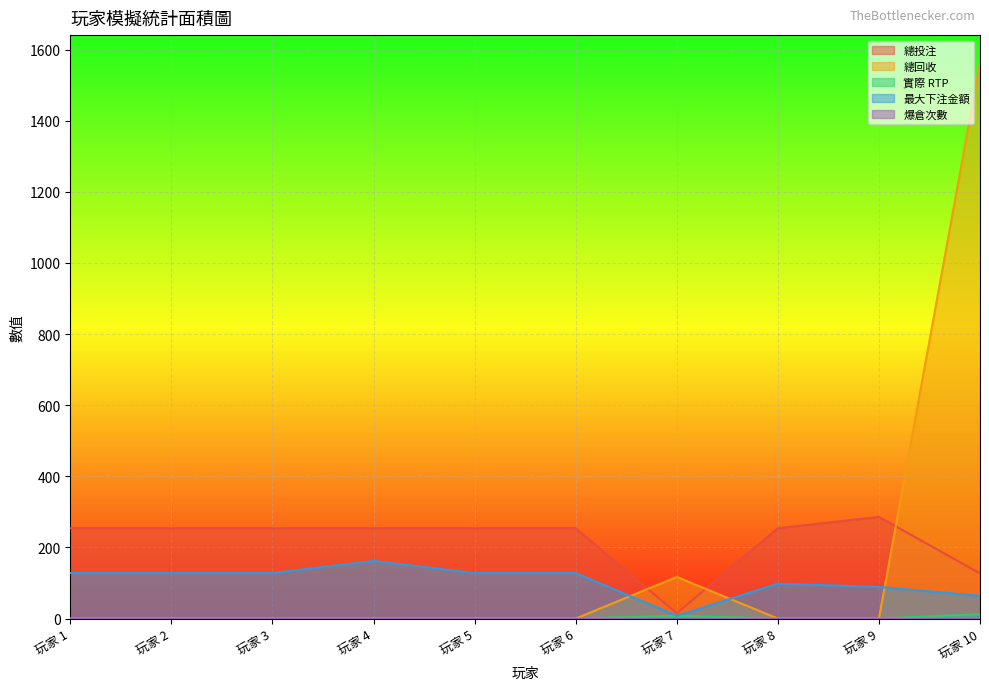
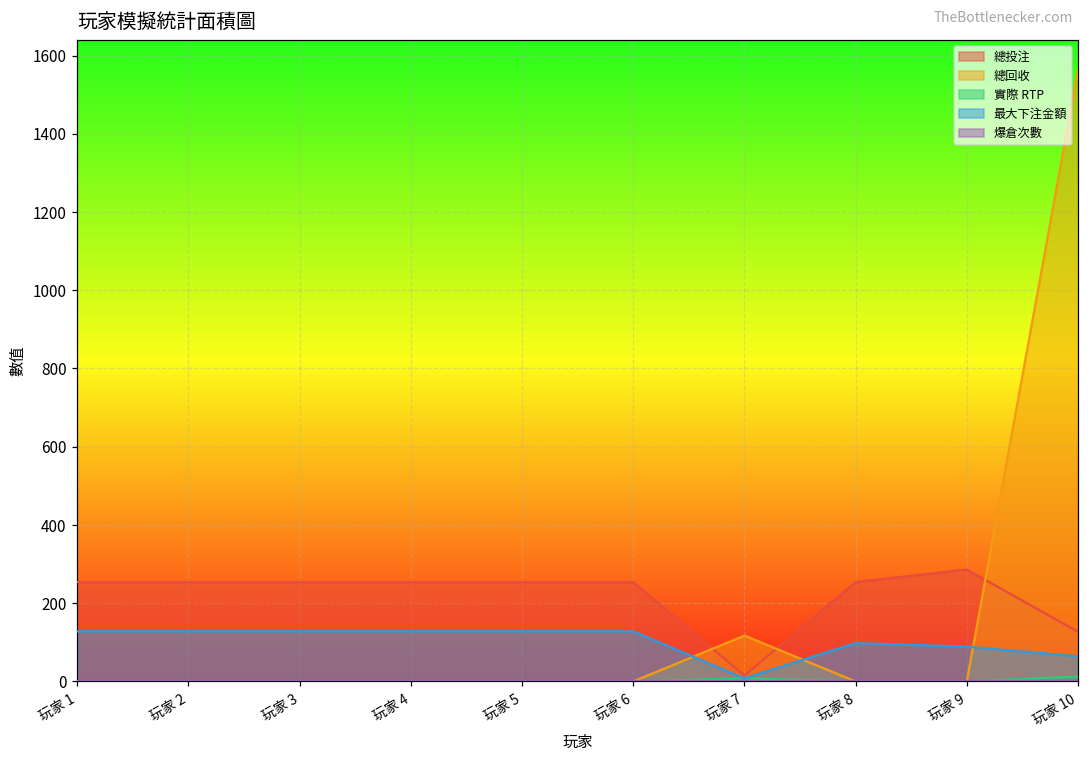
  {
    "總投注": {
      "玩家 1": 250,
      "玩家 2": 250,
      "玩家 3": 250,
      "玩家 4": 250,
      "玩家 5": 250,
      "玩家 6": 250,
      "玩家 8": 250,
      "玩家 9": 290,
      "玩家 10": 130
    },
    "總回收": {
      "玩家 7": 120,
      "玩家 10": 1560
    },
    "實際 RTP": {
      "玩家 10": 10
    },
    "最大下注金額": {
      "玩家 1": 130,
      "玩家 2": 130,
      "玩家 3": 130,
-     "玩家 4": 160,
+     "玩家 4": 130,
      "玩家 5": 130,
      "玩家 6": 130,
      "玩家 8": 100,
      "玩家 9": 90,
      "玩家 10": 60
    },
    "爆倉次數": {
      "玩家 7": 0,
      "玩家 10": 0
    }
  }
